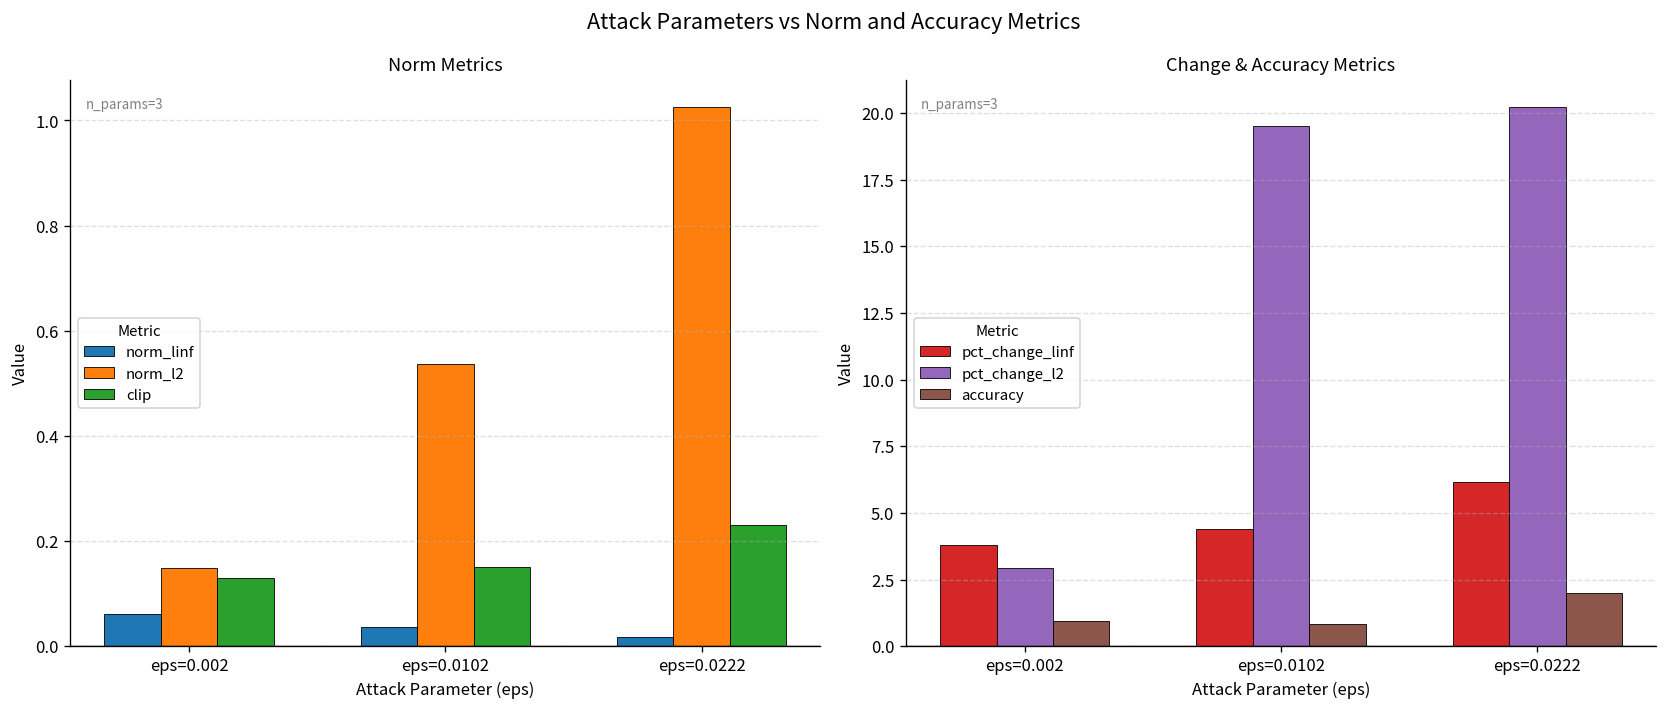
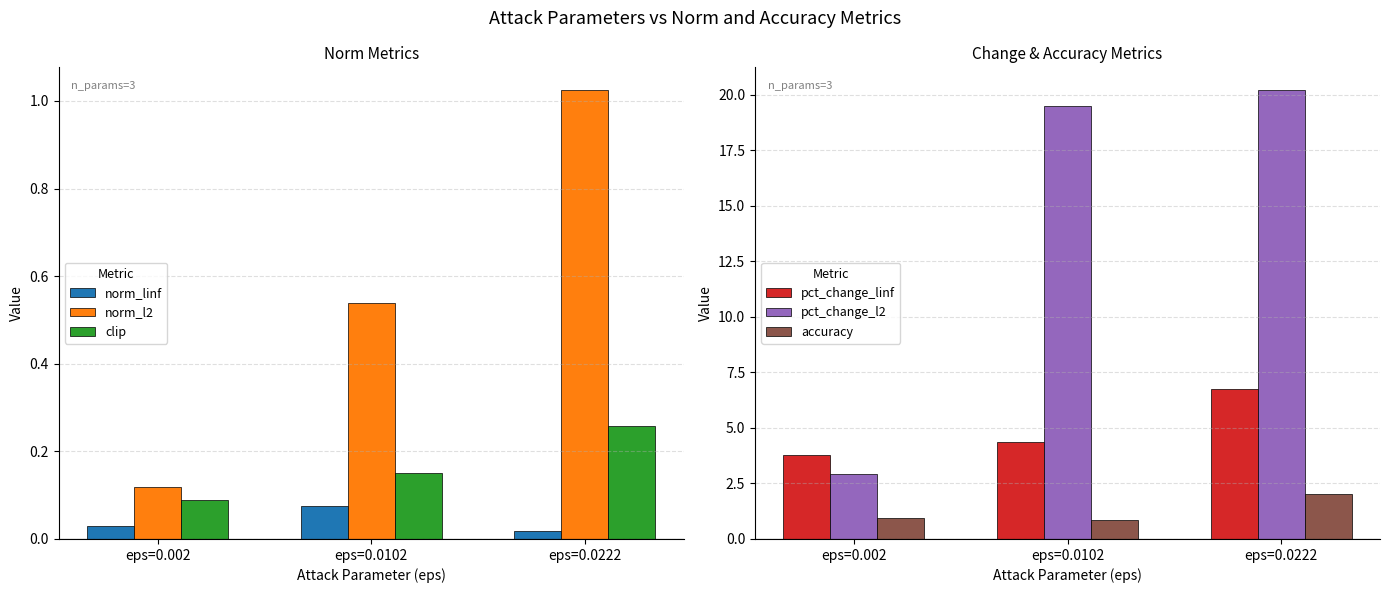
  {
    "Norm Metrics": {
      "norm_linf": {
-       "eps=0.002": 0.06,
-       "eps=0.0102": 0.04,
+       "eps=0.002": 0.03,
+       "eps=0.0102": 0.08,
        "eps=0.0222": 0.02
      },
      "norm_l2": {
-       "eps=0.002": 0.15,
+       "eps=0.002": 0.12,
        "eps=0.0102": 0.54,
        "eps=0.0222": 1.03
      },
      "clip": {
-       "eps=0.002": 0.13,
+       "eps=0.002": 0.09,
        "eps=0.0102": 0.15,
-       "eps=0.0222": 0.23
+       "eps=0.0222": 0.26
      }
    },
    "Change & Accuracy Metrics": {
      "pct_change_linf": {
        "eps=0.002": 3.8,
        "eps=0.0102": 4.4,
-       "eps=0.0222": 6.2
+       "eps=0.0222": 6.8
      },
      "pct_change_l2": {
        "eps=0.002": 2.9,
        "eps=0.0102": 19.5,
        "eps=0.0222": 20.2
      },
      "accuracy": {
        "eps=0.002": 0.9,
        "eps=0.0102": 0.8,
        "eps=0.0222": 2.0
      }
    }
  }
